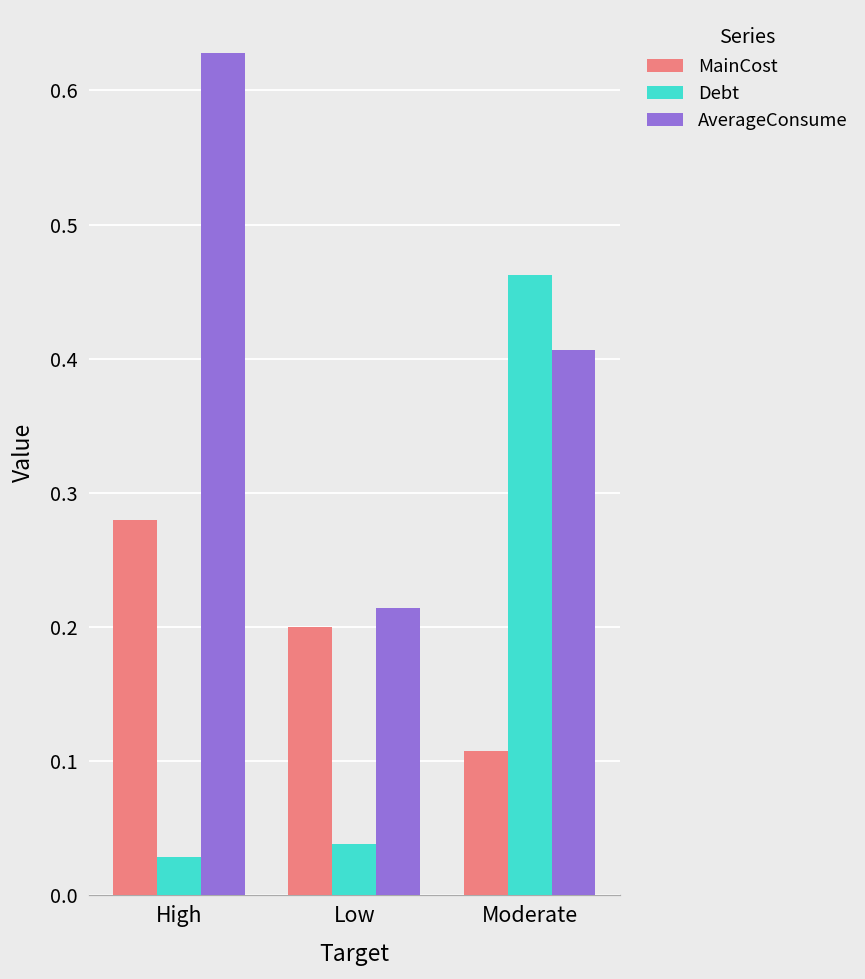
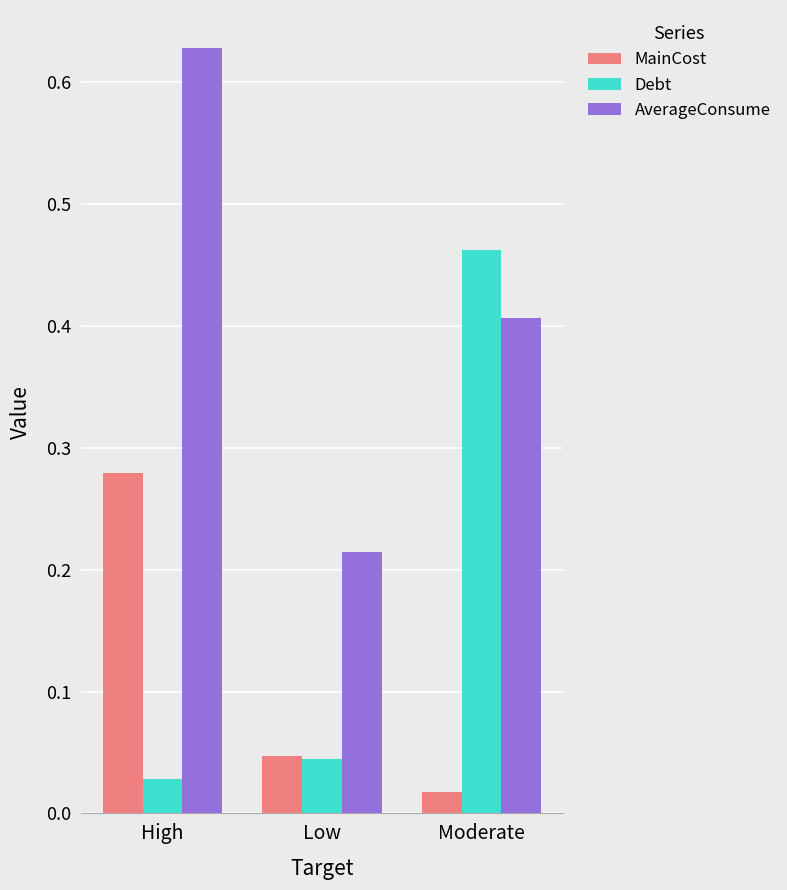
  {
    "MainCost": {
      "High": 0.279,
-     "Low": 0.200,
-     "Moderate": 0.107
+     "Low": 0.047,
+     "Moderate": 0.018
    },
    "Debt": {
      "High": 0.028,
-     "Low": 0.038,
+     "Low": 0.045,
      "Moderate": 0.463
    },
    "AverageConsume": {
      "High": 0.628,
      "Low": 0.214,
      "Moderate": 0.406
    }
  }
